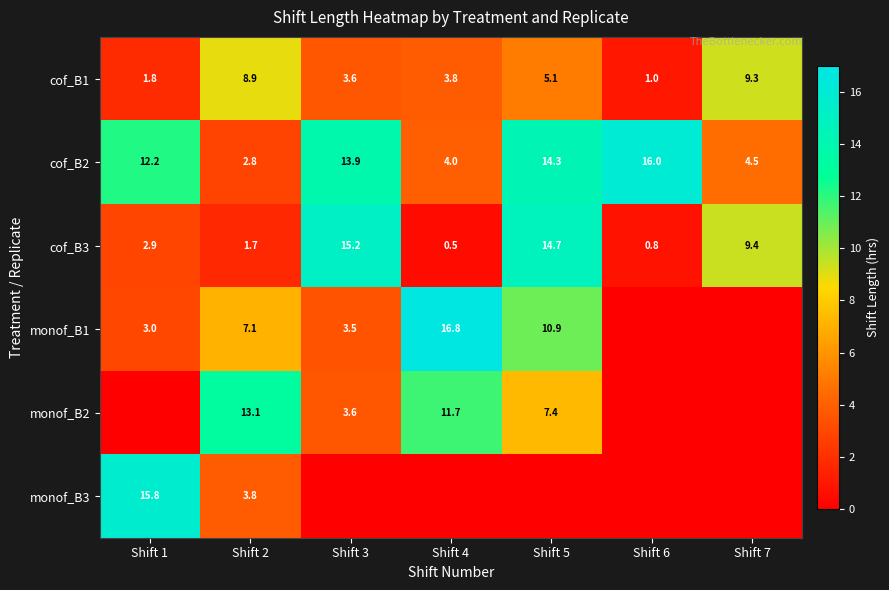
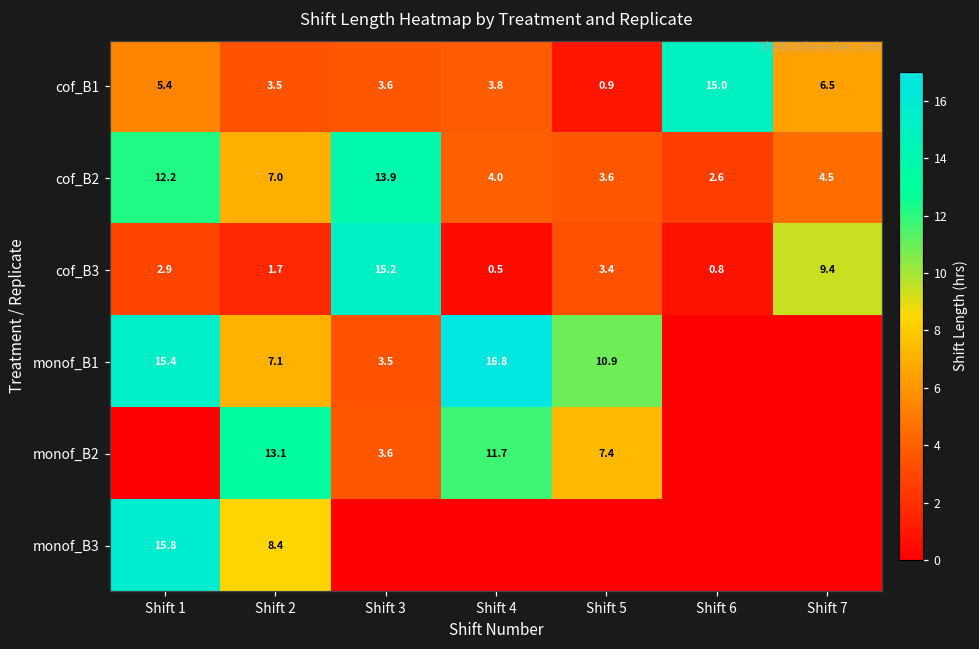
  {
    "cof_B1": {
-     "Shift 1": 1.8,
-     "Shift 2": 8.9,
+     "Shift 1": 5.4,
+     "Shift 2": 3.5,
      "Shift 3": 3.6,
      "Shift 4": 3.8,
-     "Shift 5": 5.1,
-     "Shift 6": 1.0,
-     "Shift 7": 9.3
+     "Shift 5": 0.9,
+     "Shift 6": 15.0,
+     "Shift 7": 6.5
    },
    "cof_B2": {
      "Shift 1": 12.2,
-     "Shift 2": 2.8,
+     "Shift 2": 7.0,
      "Shift 3": 13.9,
      "Shift 4": 4.0,
-     "Shift 5": 14.3,
-     "Shift 6": 16.0,
+     "Shift 5": 3.6,
+     "Shift 6": 2.6,
      "Shift 7": 4.5
    },
    "cof_B3": {
      "Shift 1": 2.9,
      "Shift 2": 1.7,
      "Shift 3": 15.2,
      "Shift 4": 0.5,
-     "Shift 5": 14.7,
+     "Shift 5": 3.4,
      "Shift 6": 0.8,
      "Shift 7": 9.4
    },
    "monof_B1": {
-     "Shift 1": 3.0,
+     "Shift 1": 15.4,
      "Shift 2": 7.1,
      "Shift 3": 3.5,
      "Shift 4": 16.8,
      "Shift 5": 10.9
    },
    "monof_B2": {
      "Shift 2": 13.1,
      "Shift 3": 3.6,
      "Shift 4": 11.7,
      "Shift 5": 7.4
    },
    "monof_B3": {
      "Shift 1": 15.8,
-     "Shift 2": 3.8
+     "Shift 2": 8.4
    }
  }
